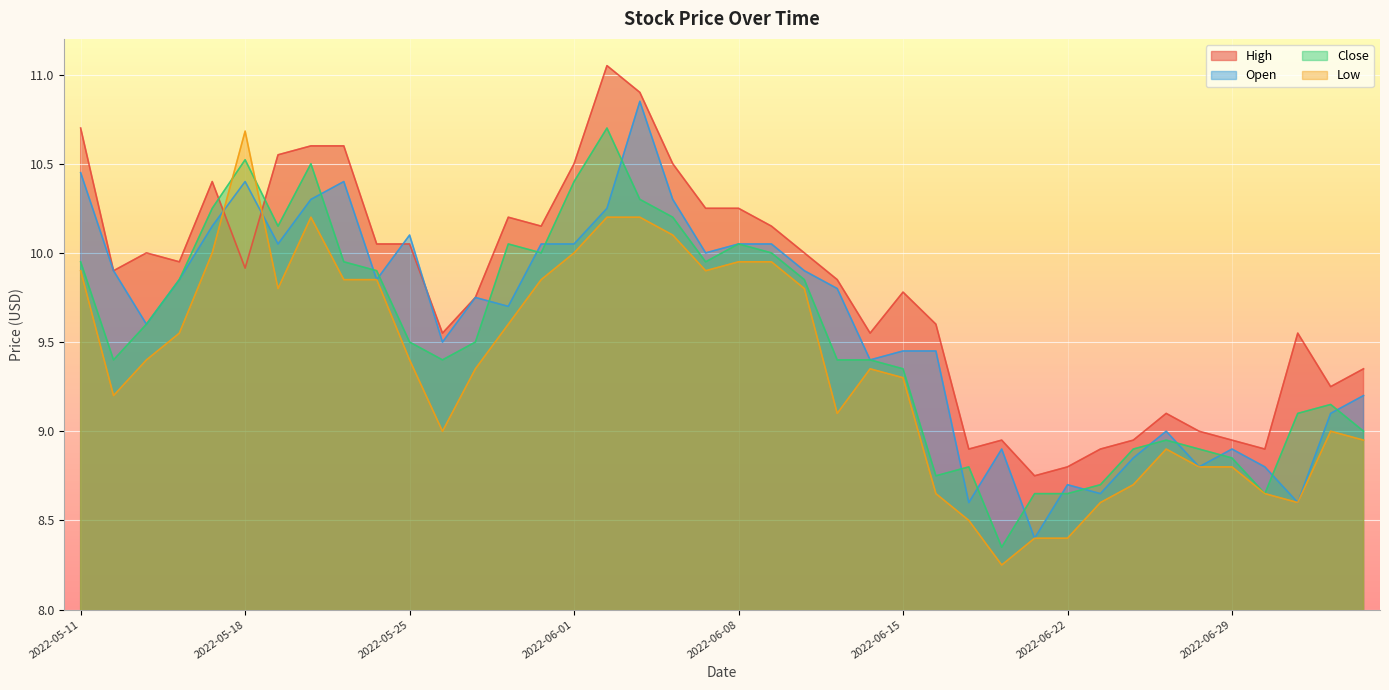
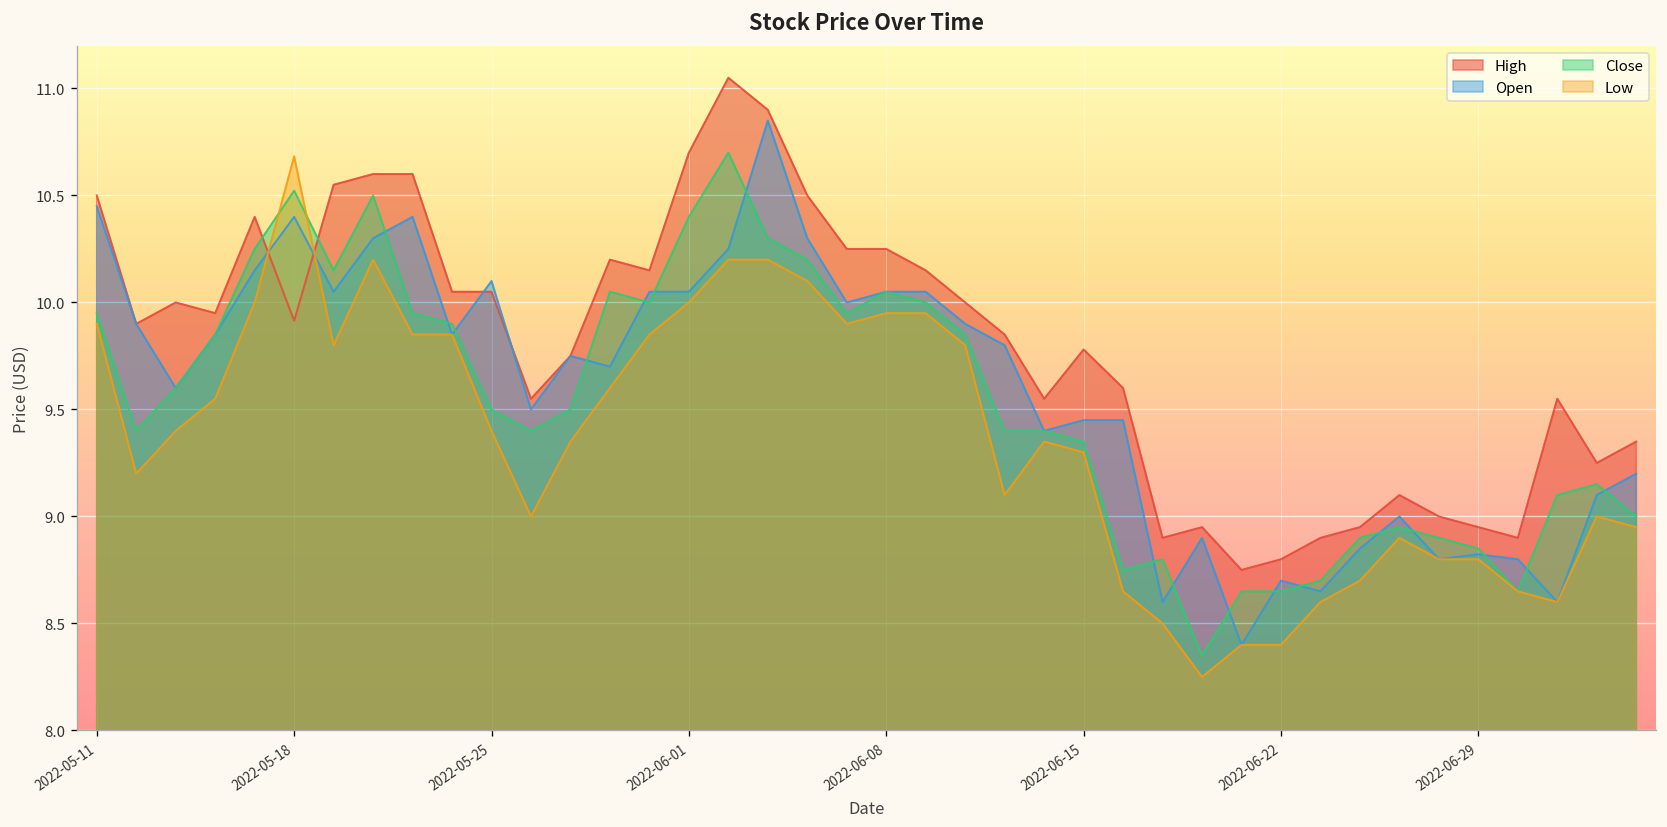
  {
    "High": {
-     "2022-05-11": 10.7,
+     "2022-05-11": 10.5,
      "2022-05-18": 9.91,
      "2022-05-25": 10.05,
-     "2022-06-01": 10.5,
+     "2022-06-01": 10.7,
      "2022-06-08": 10.25,
      "2022-06-15": 9.78,
      "2022-06-22": 8.8,
      "2022-06-29": 8.95
    },
    "Open": {
      "2022-05-11": 10.45,
      "2022-05-18": 10.40,
      "2022-05-25": 10.10,
      "2022-06-01": 10.05,
      "2022-06-15": 9.45,
      "2022-06-22": 8.70,
-     "2022-06-29": 8.90
+     "2022-06-29": 8.82
    },
    "Close": {
      "2022-05-11": 9.95,
      "2022-05-18": 10.52,
      "2022-05-25": 9.50,
      "2022-06-01": 10.40,
      "2022-06-15": 9.35,
      "2022-06-22": 8.65,
      "2022-06-29": 8.85
    },
    "Low": {
      "2022-05-11": 9.90,
      "2022-05-18": 10.68,
      "2022-05-25": 9.40,
      "2022-06-01": 10.00,
      "2022-06-08": 9.95,
      "2022-06-15": 9.30,
      "2022-06-22": 8.40,
      "2022-06-29": 8.80
    }
  }
